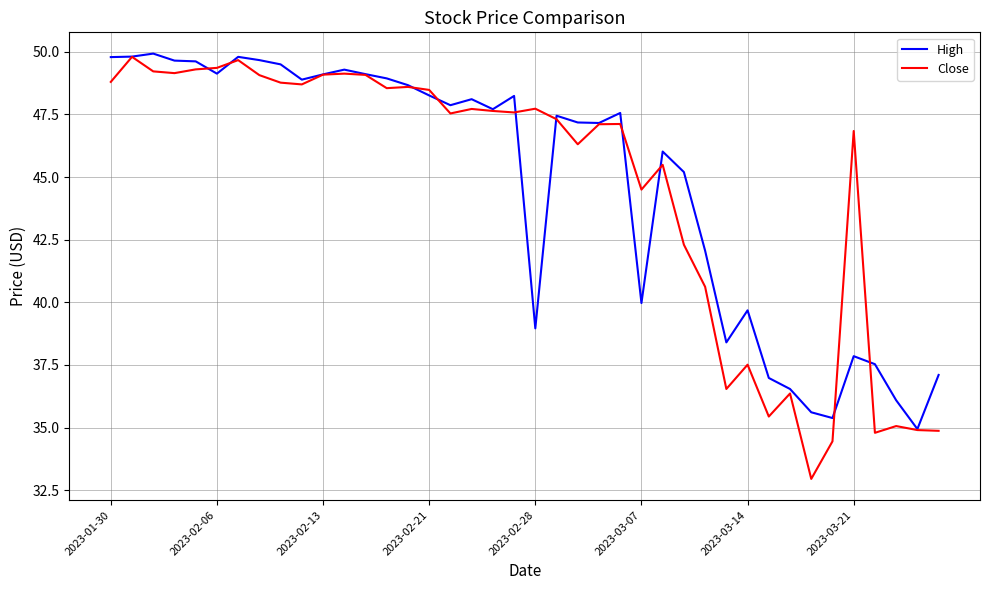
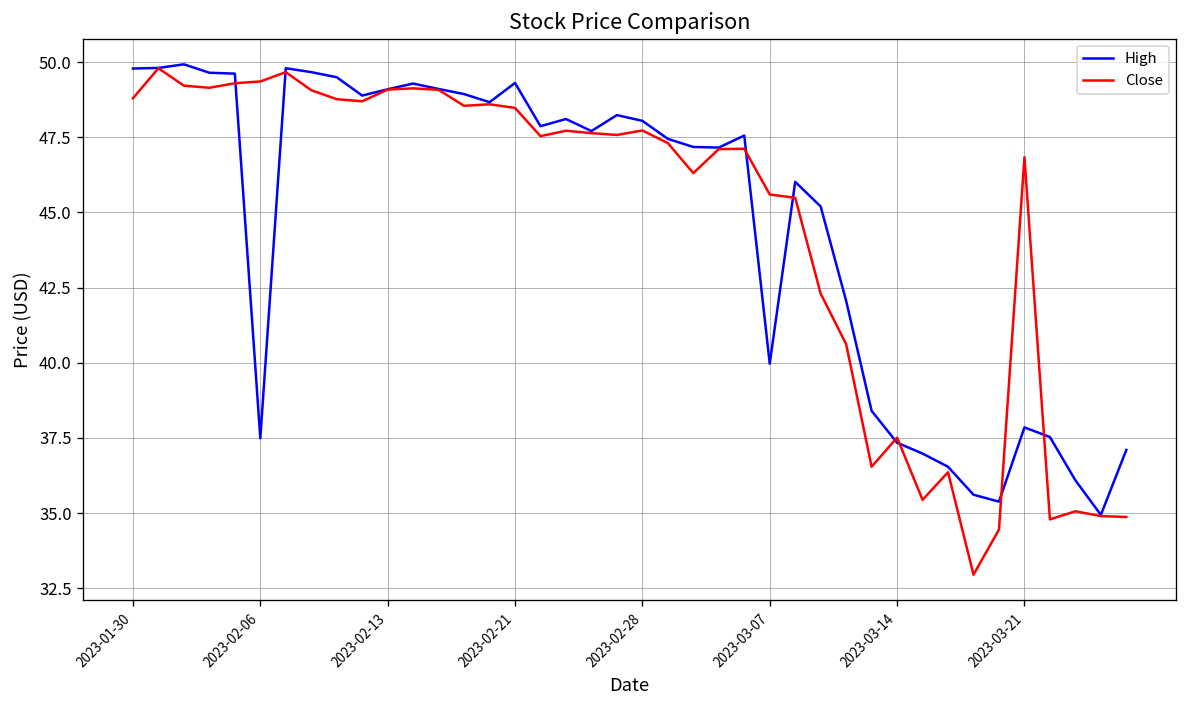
  {
    "High": {
      "2023-01-30": 49.8,
-     "2023-02-06": 49.1,
-     "2023-02-21": 48.3,
-     "2023-02-28": 39.0,
+     "2023-02-06": 37.5,
+     "2023-02-21": 49.3,
+     "2023-02-28": 48.1,
      "2023-03-07": 40.0,
-     "2023-03-14": 39.7,
+     "2023-03-14": 37.3,
      "2023-03-21": 37.9
    },
    "Close": {
      "2023-01-30": 48.8,
      "2023-02-06": 49.4,
      "2023-02-21": 48.5,
      "2023-02-28": 47.7,
-     "2023-03-07": 44.5,
+     "2023-03-07": 45.6,
      "2023-03-14": 37.5,
      "2023-03-21": 46.8
    }
  }
